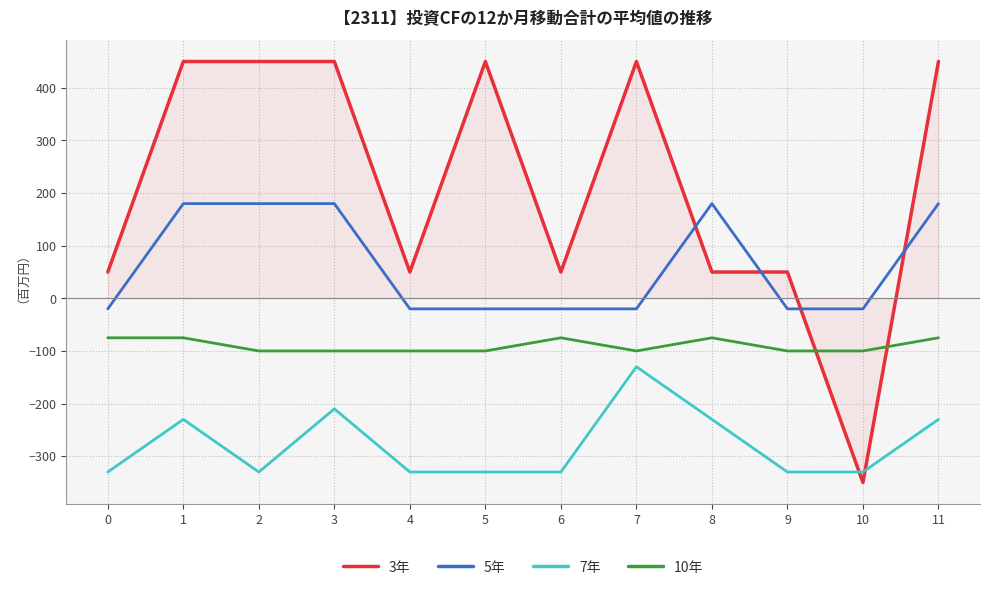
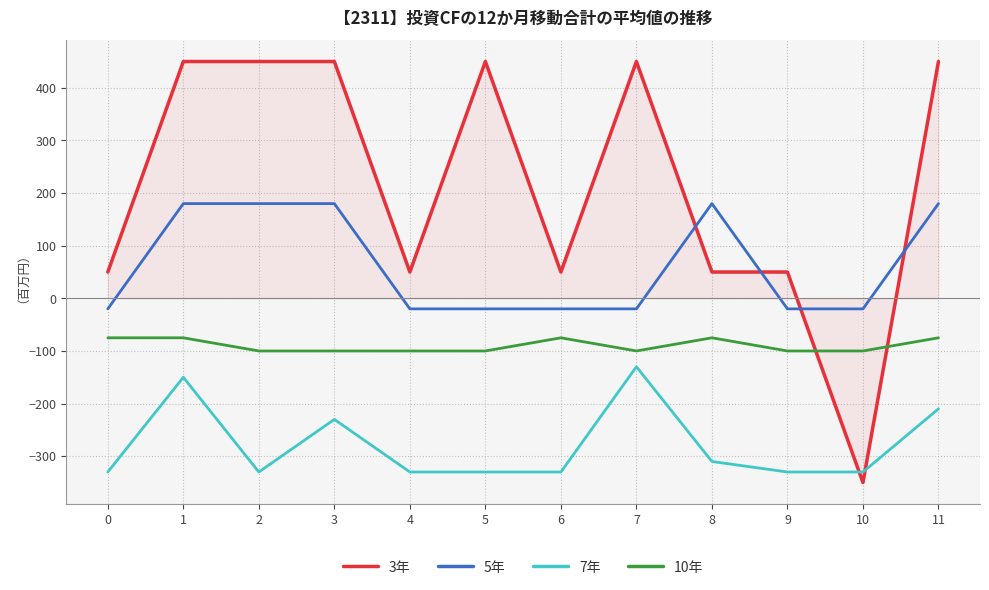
  {
    "5年": {
      "0": -20,
      "1": 180,
      "2": 180,
      "3": 180,
      "4": -20,
      "5": -20,
      "6": -20,
      "7": -20,
      "8": 180,
      "9": -20,
      "10": -20,
      "11": 180
    },
    "7年": {
      "0": -330,
-     "1": -230,
+     "1": -150,
      "2": -330,
-     "3": -210,
+     "3": -230,
      "4": -330,
      "5": -330,
      "6": -330,
      "7": -130,
-     "8": -230,
+     "8": -310,
      "9": -330,
      "10": -330,
-     "11": -230
+     "11": -210
    },
    "10年": {
      "0": -80,
      "1": -80,
      "2": -100,
      "3": -100,
      "4": -100,
      "5": -100,
      "6": -80,
      "7": -100,
      "8": -80,
      "9": -100,
      "10": -100,
      "11": -80
    }
  }
